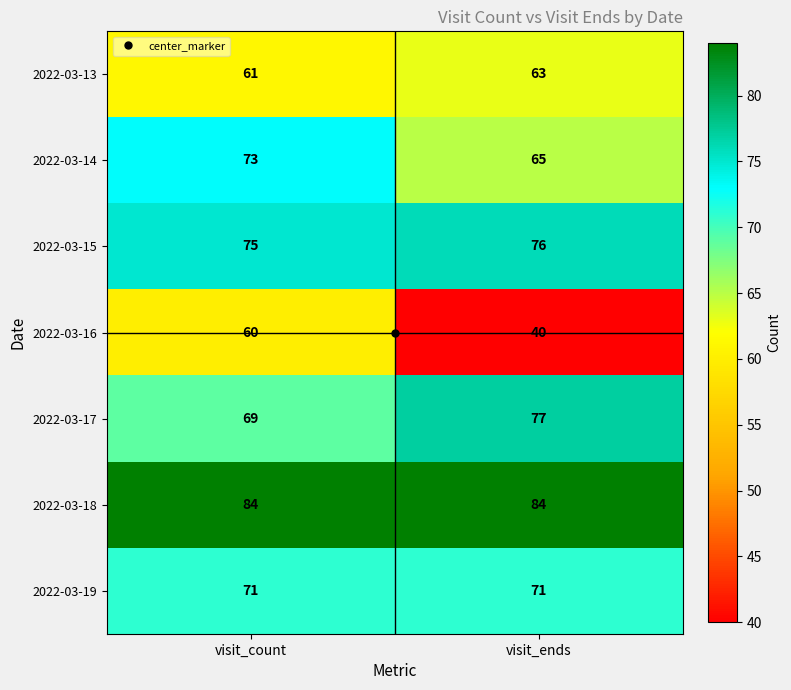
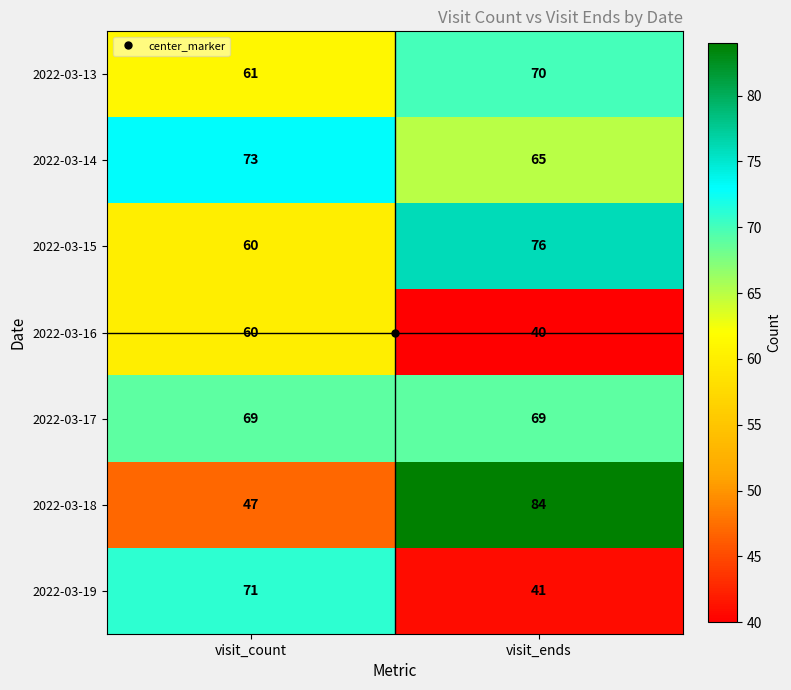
  {
    "2022-03-13": {
      "visit_count": 61,
-     "visit_ends": 63
+     "visit_ends": 70
    },
    "2022-03-14": {
      "visit_count": 73,
      "visit_ends": 65
    },
    "2022-03-15": {
-     "visit_count": 75,
+     "visit_count": 60,
      "visit_ends": 76
    },
    "2022-03-16": {
      "visit_count": 60,
      "visit_ends": 40
    },
    "2022-03-17": {
      "visit_count": 69,
-     "visit_ends": 77
+     "visit_ends": 69
    },
    "2022-03-18": {
-     "visit_count": 84,
+     "visit_count": 47,
      "visit_ends": 84
    },
    "2022-03-19": {
      "visit_count": 71,
-     "visit_ends": 71
+     "visit_ends": 41
    }
  }
